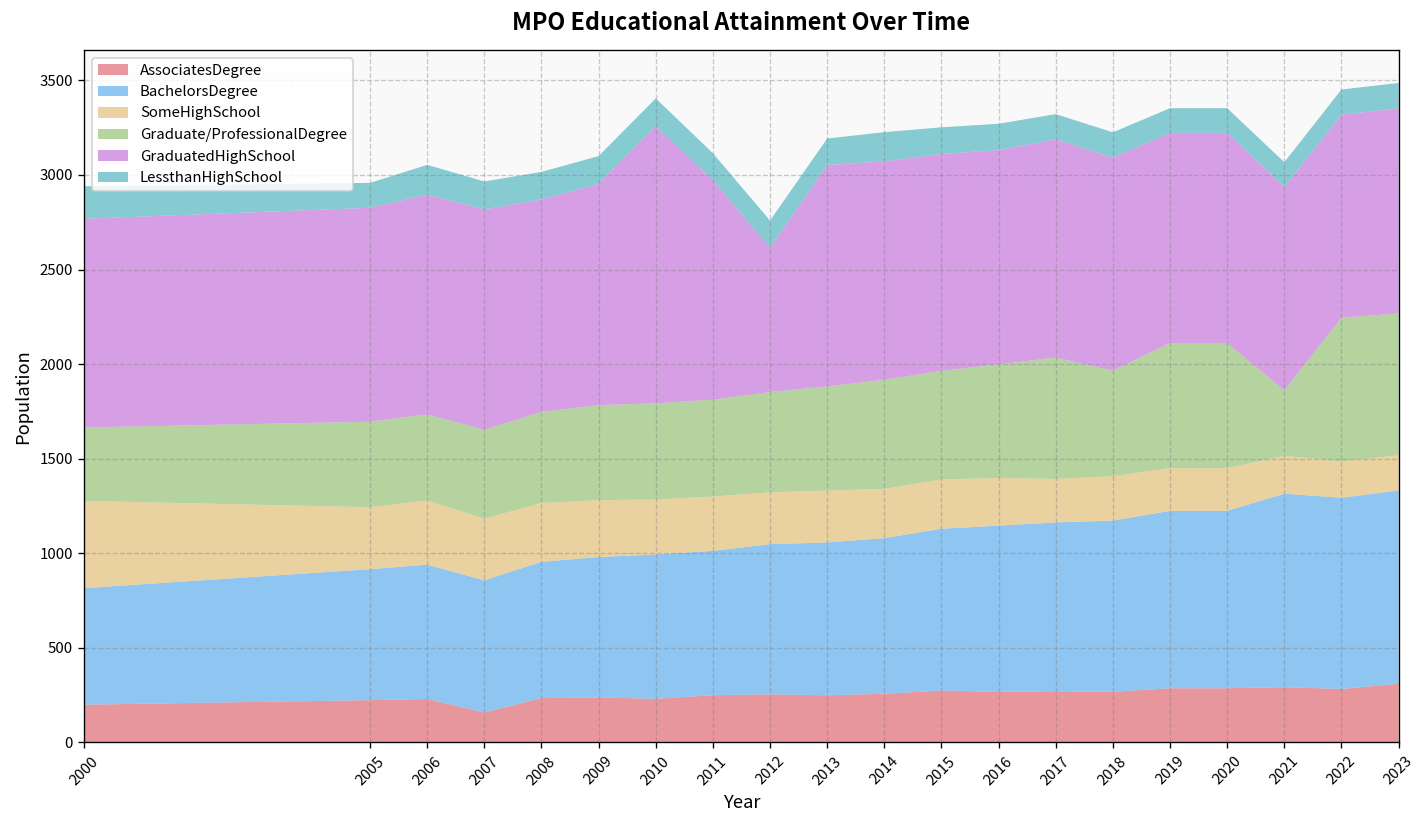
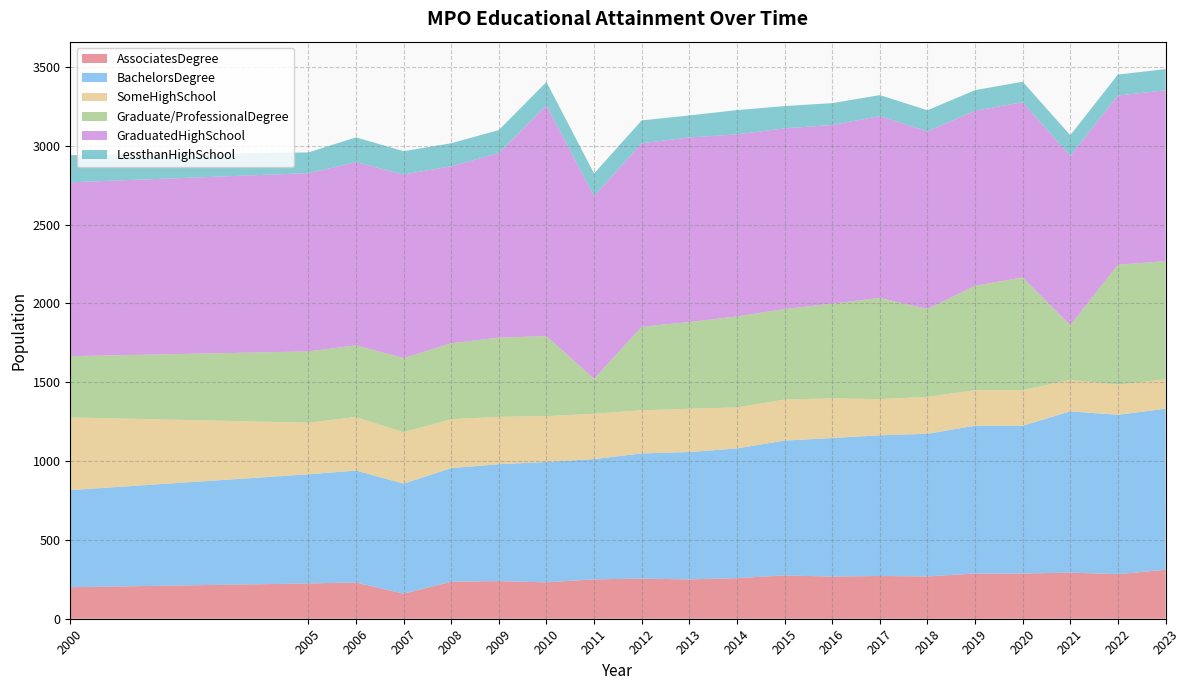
  {
    "AssociatesDegree": {
      "2000": 200,
      "2005": 220,
      "2006": 230,
      "2007": 160,
      "2008": 230,
      "2009": 240,
      "2010": 230,
      "2011": 250,
      "2012": 250,
      "2013": 250,
      "2014": 260,
      "2015": 270,
      "2016": 270,
      "2017": 270,
      "2018": 270,
      "2019": 290,
      "2020": 290,
      "2021": 290,
      "2022": 280,
      "2023": 310
    },
    "SomeHighSchool": {
      "2000": 460,
      "2005": 330,
      "2006": 340,
      "2007": 330,
      "2008": 310,
      "2009": 300,
      "2010": 290,
      "2011": 290,
      "2012": 270,
      "2013": 270,
      "2014": 260,
      "2015": 260,
      "2016": 250,
      "2017": 230,
      "2018": 230,
      "2019": 230,
      "2020": 230,
      "2021": 200,
      "2022": 190,
      "2023": 190
    },
    "Graduate/ProfessionalDegree": {
      "2000": 390,
      "2005": 450,
      "2006": 450,
      "2007": 470,
      "2008": 480,
      "2009": 500,
      "2010": 510,
-     "2011": 510,
+     "2011": 220,
      "2012": 530,
      "2013": 550,
      "2014": 580,
      "2015": 570,
      "2016": 600,
      "2017": 640,
      "2018": 560,
      "2019": 660,
-     "2020": 660,
+     "2020": 710,
      "2021": 350,
      "2022": 760,
      "2023": 750
    },
    "GraduatedHighSchool": {
      "2000": 1100,
      "2005": 1130,
      "2006": 1160,
      "2007": 1160,
      "2008": 1120,
      "2009": 1170,
      "2010": 1460,
      "2011": 1160,
-     "2012": 760,
+     "2012": 1160,
      "2013": 1170,
      "2014": 1150,
      "2015": 1150,
      "2016": 1130,
      "2017": 1150,
      "2018": 1130,
      "2019": 1110,
      "2020": 1110,
      "2021": 1070,
      "2022": 1070,
      "2023": 1080
    }
  }
